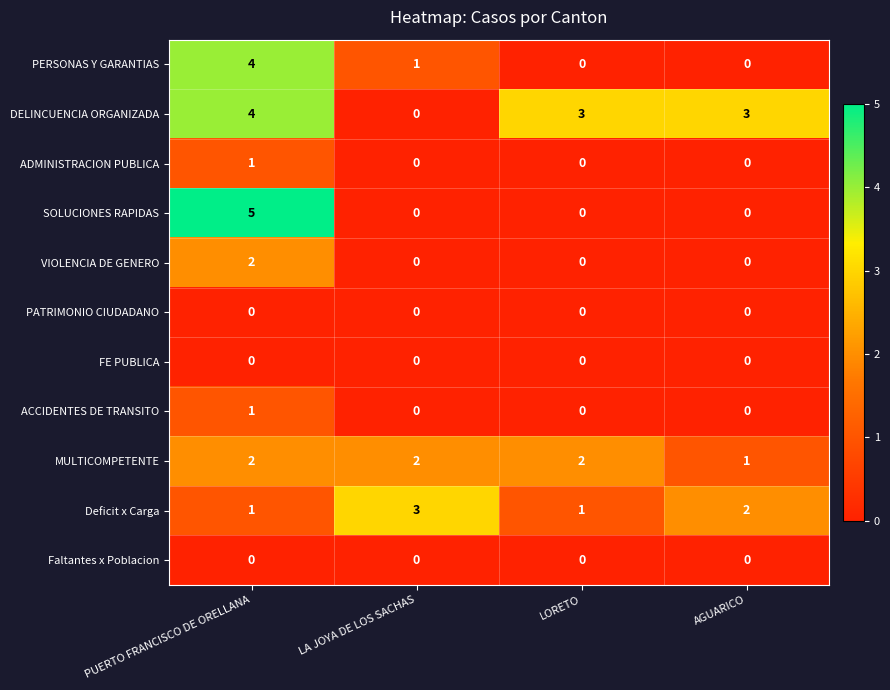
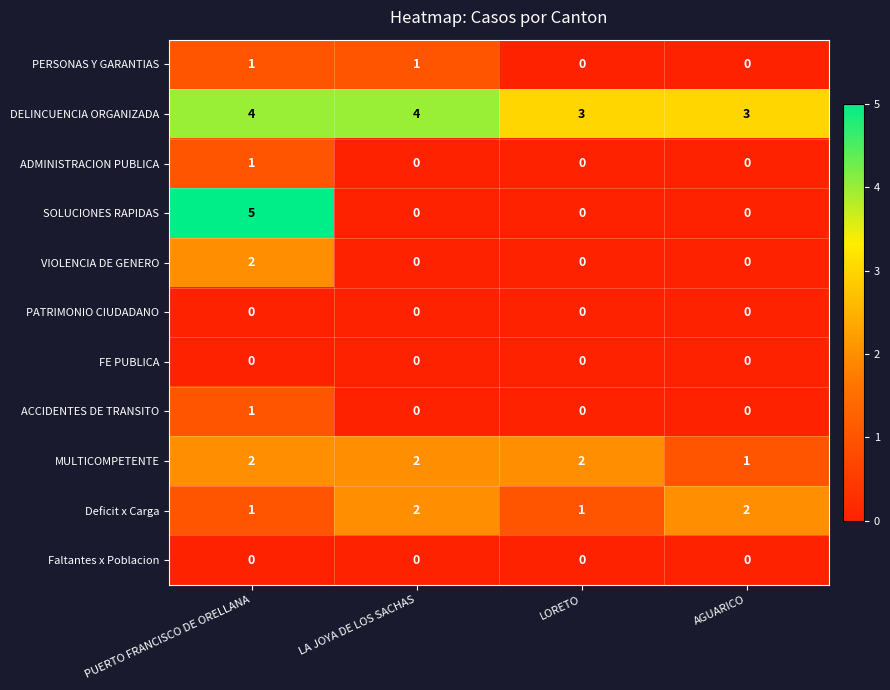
  {
    "PERSONAS Y GARANTIAS": {
-     "PUERTO FRANCISCO DE ORELLANA": 4,
+     "PUERTO FRANCISCO DE ORELLANA": 1,
      "LA JOYA DE LOS SACHAS": 1,
      "LORETO": 0,
      "AGUARICO": 0
    },
    "DELINCUENCIA ORGANIZADA": {
      "PUERTO FRANCISCO DE ORELLANA": 4,
-     "LA JOYA DE LOS SACHAS": 0,
+     "LA JOYA DE LOS SACHAS": 4,
      "LORETO": 3,
      "AGUARICO": 3
    },
    "ADMINISTRACION PUBLICA": {
      "PUERTO FRANCISCO DE ORELLANA": 1,
      "LA JOYA DE LOS SACHAS": 0,
      "LORETO": 0,
      "AGUARICO": 0
    },
    "SOLUCIONES RAPIDAS": {
      "PUERTO FRANCISCO DE ORELLANA": 5,
      "LA JOYA DE LOS SACHAS": 0,
      "LORETO": 0,
      "AGUARICO": 0
    },
    "VIOLENCIA DE GENERO": {
      "PUERTO FRANCISCO DE ORELLANA": 2,
      "LA JOYA DE LOS SACHAS": 0,
      "LORETO": 0,
      "AGUARICO": 0
    },
    "PATRIMONIO CIUDADANO": {
      "PUERTO FRANCISCO DE ORELLANA": 0,
      "LA JOYA DE LOS SACHAS": 0,
      "LORETO": 0,
      "AGUARICO": 0
    },
    "FE PUBLICA": {
      "PUERTO FRANCISCO DE ORELLANA": 0,
      "LA JOYA DE LOS SACHAS": 0,
      "LORETO": 0,
      "AGUARICO": 0
    },
    "ACCIDENTES DE TRANSITO": {
      "PUERTO FRANCISCO DE ORELLANA": 1,
      "LA JOYA DE LOS SACHAS": 0,
      "LORETO": 0,
      "AGUARICO": 0
    },
    "MULTICOMPETENTE": {
      "PUERTO FRANCISCO DE ORELLANA": 2,
      "LA JOYA DE LOS SACHAS": 2,
      "LORETO": 2,
      "AGUARICO": 1
    },
    "Deficit x Carga": {
      "PUERTO FRANCISCO DE ORELLANA": 1,
-     "LA JOYA DE LOS SACHAS": 3,
+     "LA JOYA DE LOS SACHAS": 2,
      "LORETO": 1,
      "AGUARICO": 2
    },
    "Faltantes x Poblacion": {
      "PUERTO FRANCISCO DE ORELLANA": 0,
      "LA JOYA DE LOS SACHAS": 0,
      "LORETO": 0,
      "AGUARICO": 0
    }
  }
